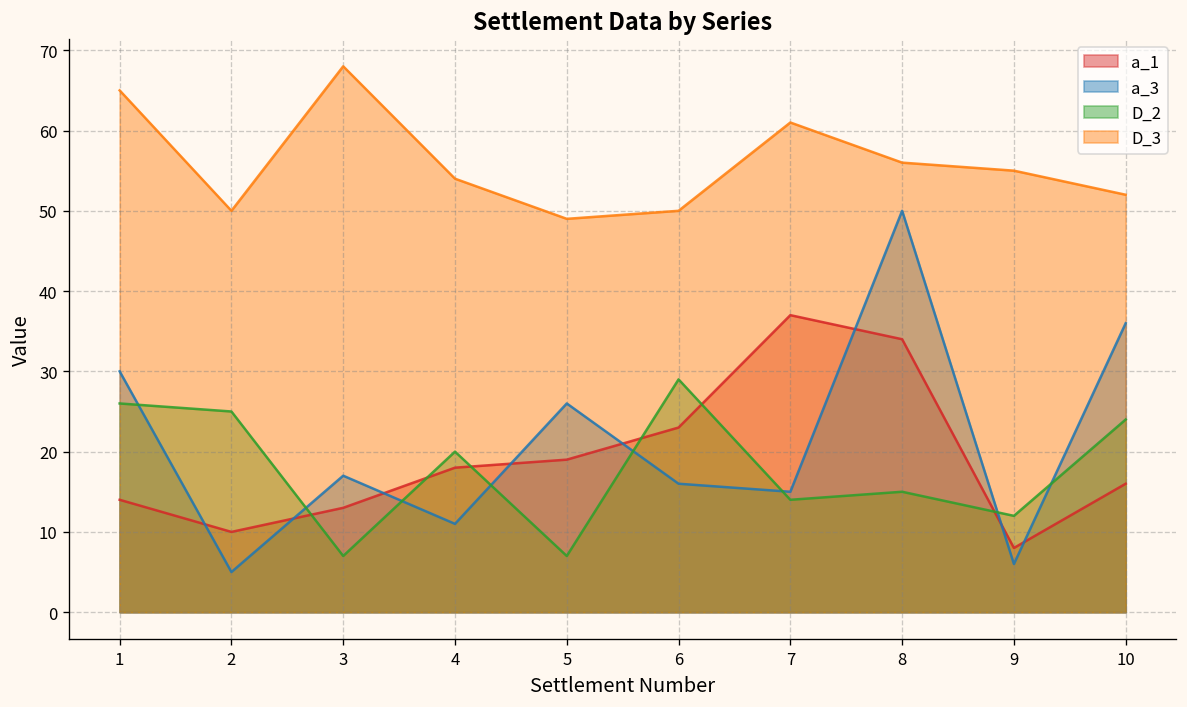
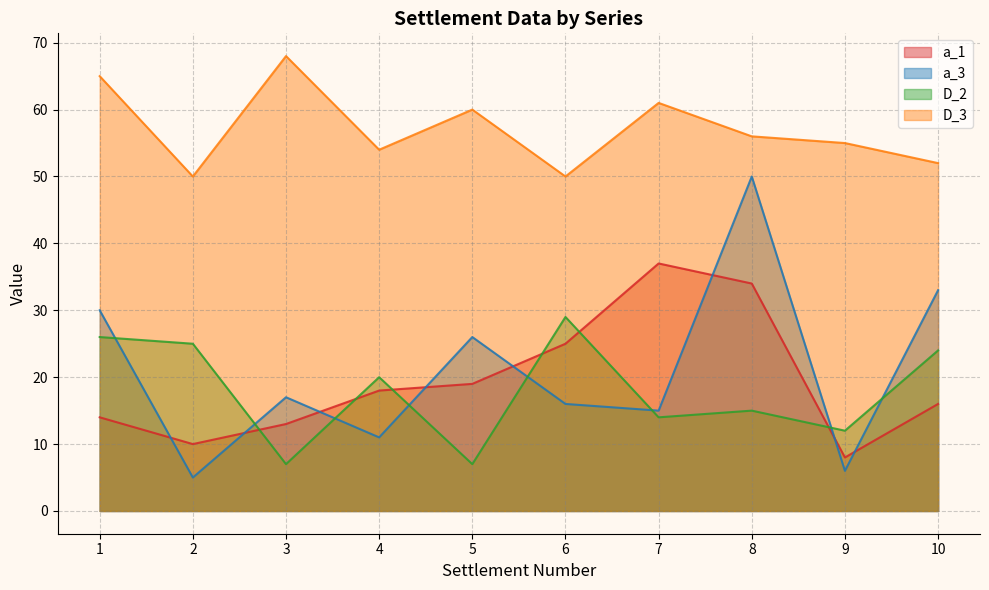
  {
    "a_1": {
      "1": 14,
      "2": 10,
      "3": 13,
      "4": 18,
      "5": 19,
-     "6": 23,
+     "6": 25,
      "7": 37,
      "8": 34,
      "9": 8,
      "10": 16
    },
    "a_3": {
      "1": 30,
      "2": 5,
      "3": 17,
      "4": 11,
      "5": 26,
      "6": 16,
      "7": 15,
      "8": 50,
      "9": 6,
-     "10": 36
+     "10": 33
    },
    "D_2": {
      "1": 26,
      "2": 25,
      "3": 7,
      "4": 20,
      "5": 7,
      "6": 29,
      "7": 14,
      "8": 15,
      "9": 12,
      "10": 24
    },
    "D_3": {
      "1": 65,
      "2": 50,
      "3": 68,
      "4": 54,
-     "5": 49,
+     "5": 60,
      "6": 50,
      "7": 61,
      "8": 56,
      "9": 55,
      "10": 52
    }
  }
